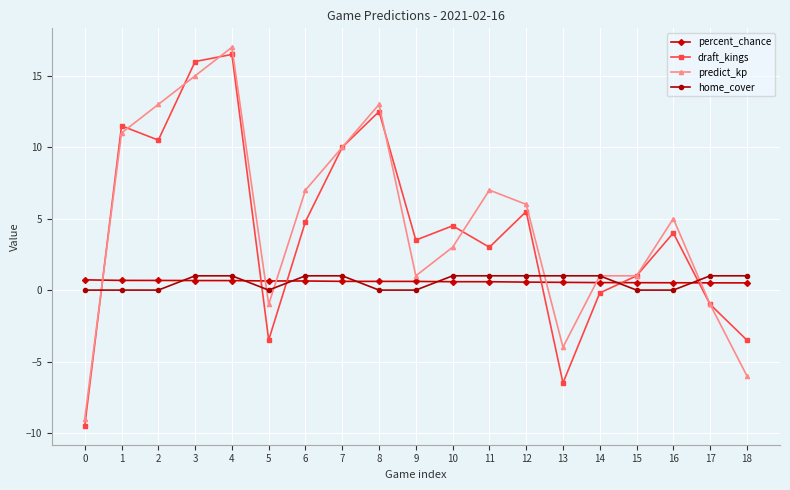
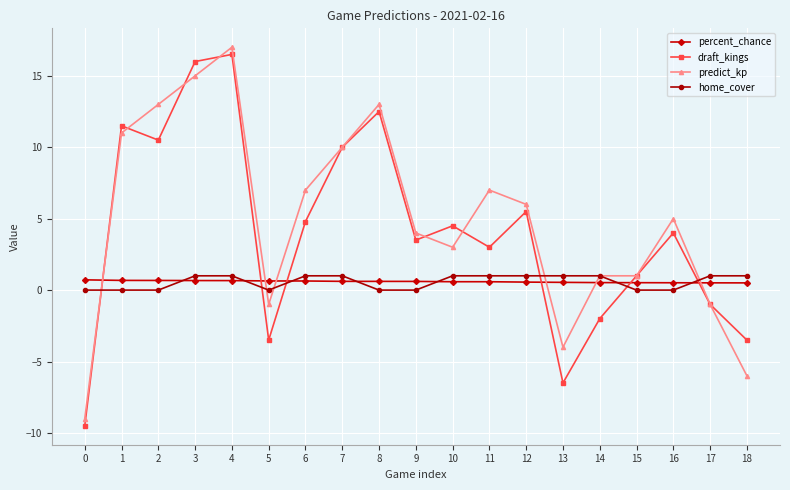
  {
    "draft_kings": {
      "0": -9.5,
      "1": 11.5,
      "2": 10.5,
      "3": 16.0,
      "4": 16.5,
      "5": -3.5,
      "6": 4.8,
      "8": 12.5,
      "9": 3.5,
      "10": 4.5,
      "11": 3.0,
      "12": 5.5,
      "13": -6.5,
-     "14": -0.2,
+     "14": -2.0,
      "16": 4.0,
      "18": -3.5
    },
    "predict_kp": {
      "0": -9,
      "1": 11,
      "2": 13,
      "3": 15,
      "4": 17,
      "5": -1,
      "6": 7,
      "8": 13,
-     "9": 1,
+     "9": 4,
      "10": 3,
      "11": 7,
      "12": 6,
      "13": -4,
      "16": 5,
      "18": -6
    }
  }
